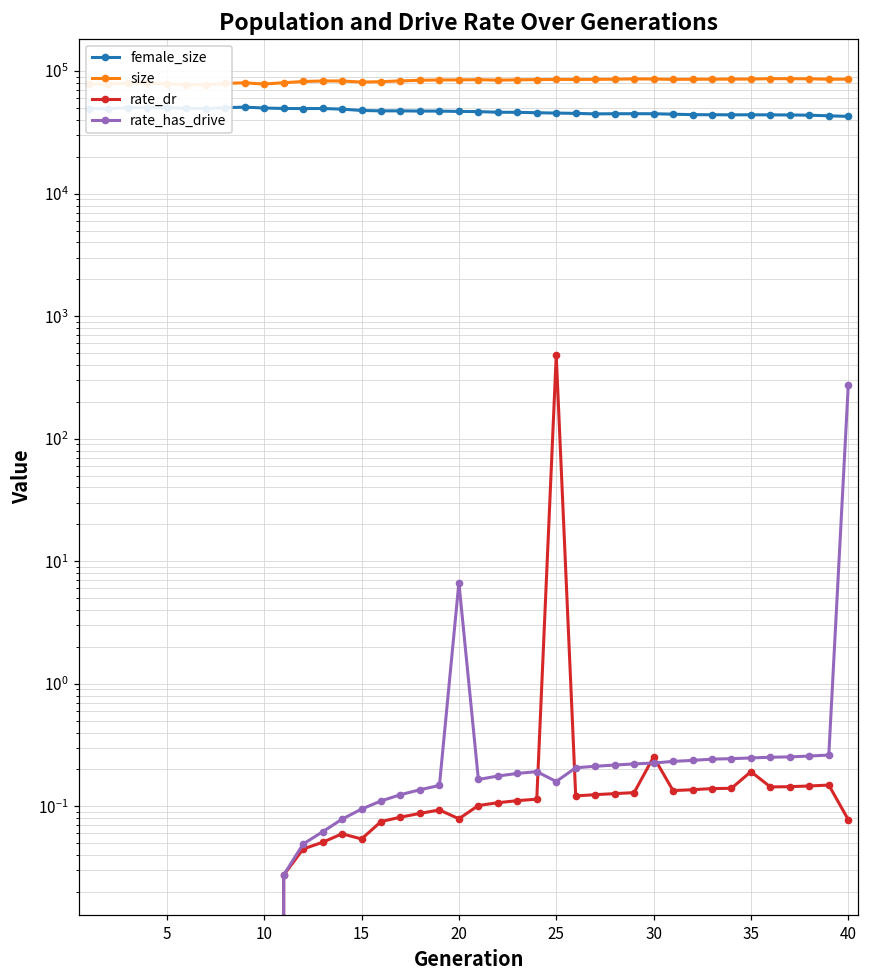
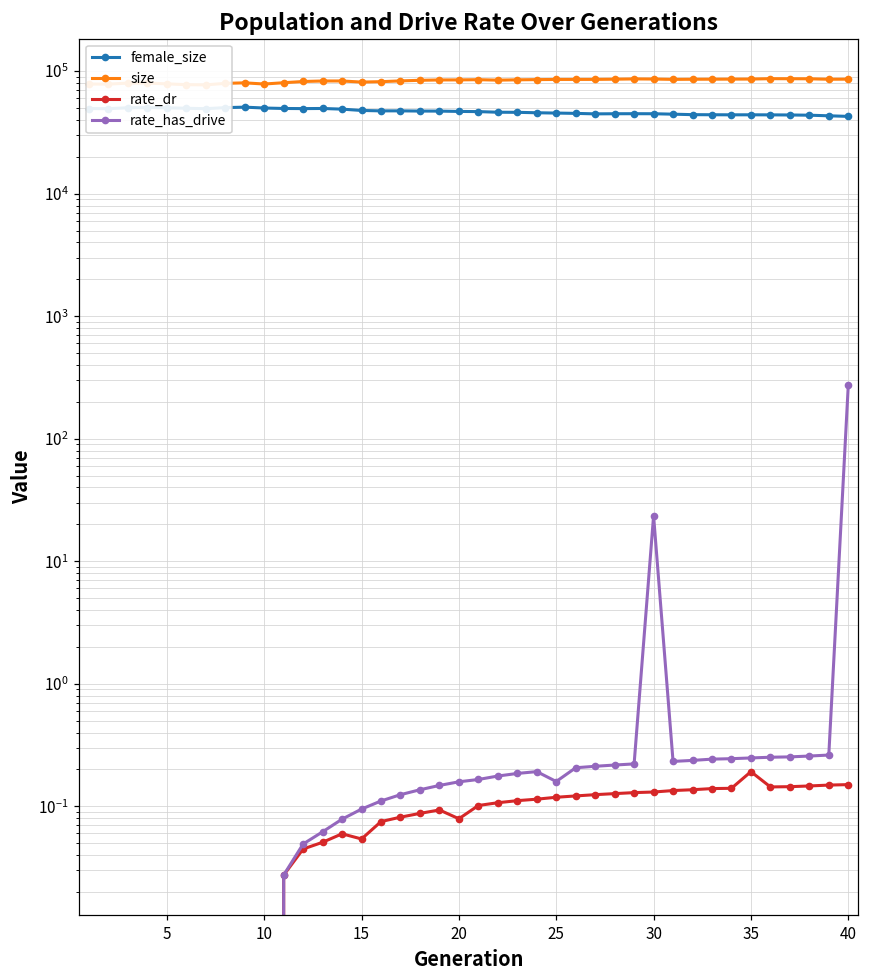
  {
    "female_size": {
      "10": 50000,
      "15": 48000,
      "20": 47000,
      "25": 45000,
      "30": 45000,
      "35": 44000,
      "40": 43000
    },
    "size": {
      "10": 80000,
      "15": 80000,
      "20": 80000,
      "25": 90000,
      "30": 90000,
      "35": 90000,
      "40": 90000
    },
    "rate_dr": {
      "15": 0.05,
      "20": 0.08,
-     "25": 480,
-     "30": 0.25,
+     "25": 0.12,
+     "30": 0.13,
      "35": 0.19,
-     "40": 0.08
+     "40": 0.15
    },
    "rate_has_drive": {
      "15": 0.09,
-     "20": 7,
+     "20": 0.16,
      "25": 0.16,
-     "30": 0.23,
+     "30": 23,
      "35": 0.25,
      "40": 270
    }
  }
